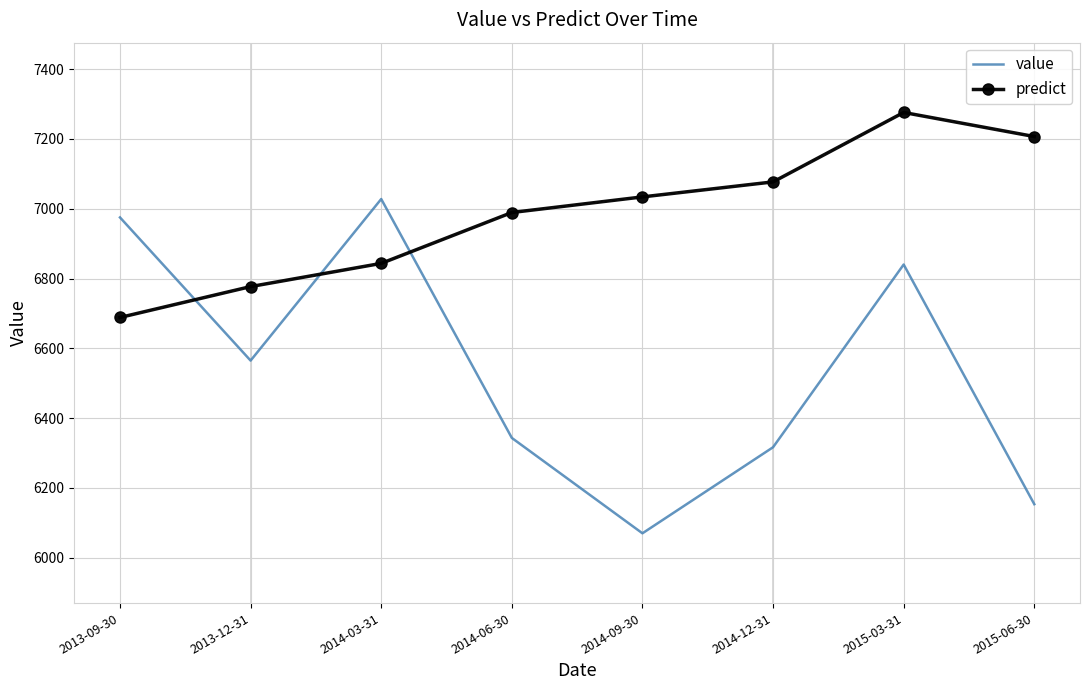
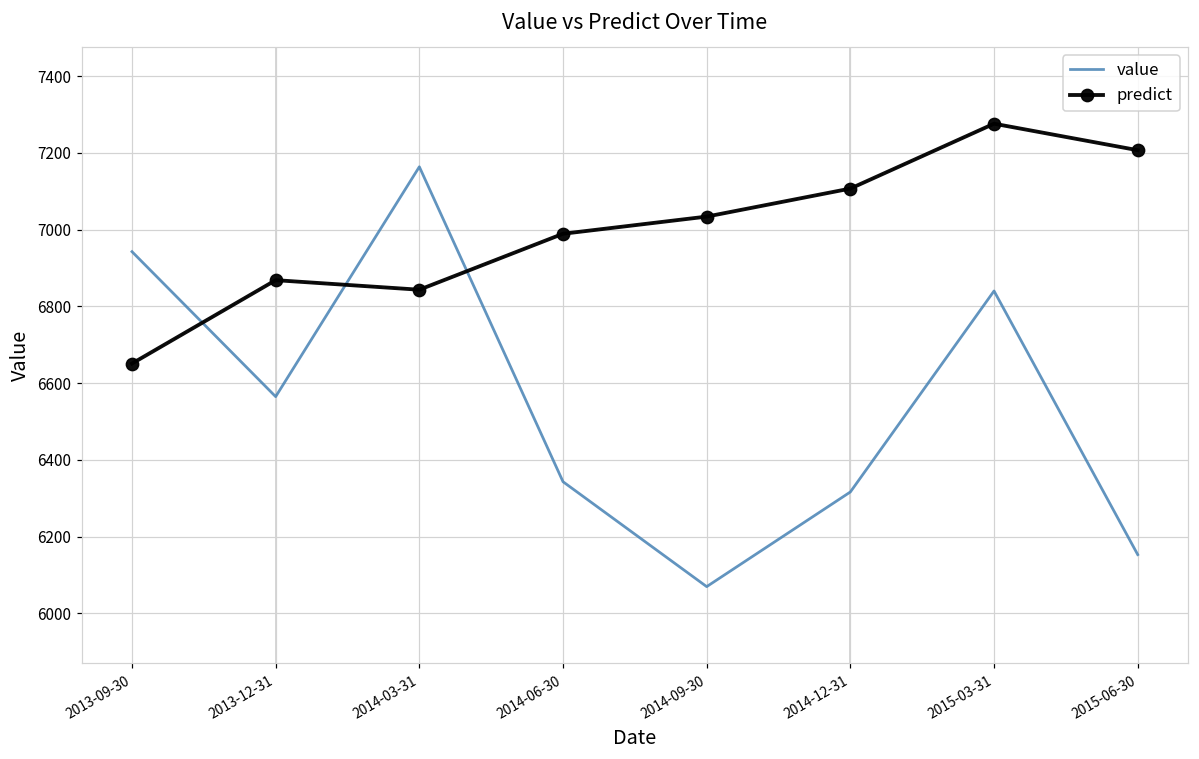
  {
    "value": {
-     "2013-09-30": 6980,
+     "2013-09-30": 6940,
      "2013-12-31": 6560,
-     "2014-03-31": 7030,
+     "2014-03-31": 7160,
      "2014-06-30": 6340,
      "2014-09-30": 6070,
      "2014-12-31": 6320,
      "2015-03-31": 6840,
      "2015-06-30": 6150
    },
    "predict": {
-     "2013-09-30": 6690,
-     "2013-12-31": 6780,
+     "2013-09-30": 6650,
+     "2013-12-31": 6870,
      "2014-03-31": 6840,
      "2014-06-30": 6990,
      "2014-09-30": 7030,
-     "2014-12-31": 7080,
+     "2014-12-31": 7110,
      "2015-03-31": 7280,
      "2015-06-30": 7210
    }
  }
